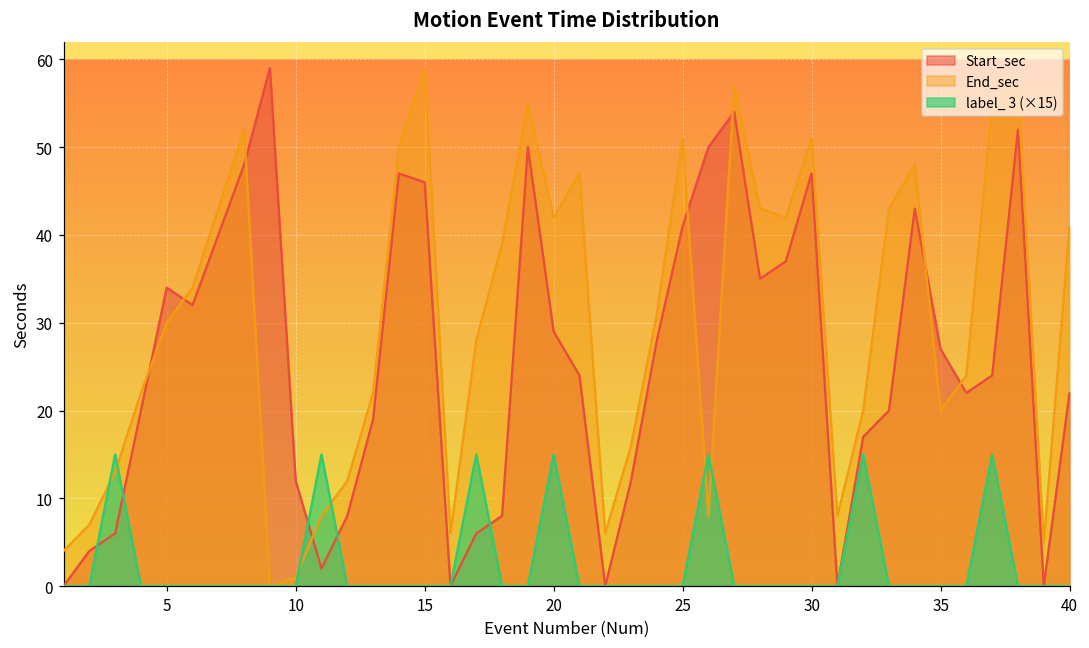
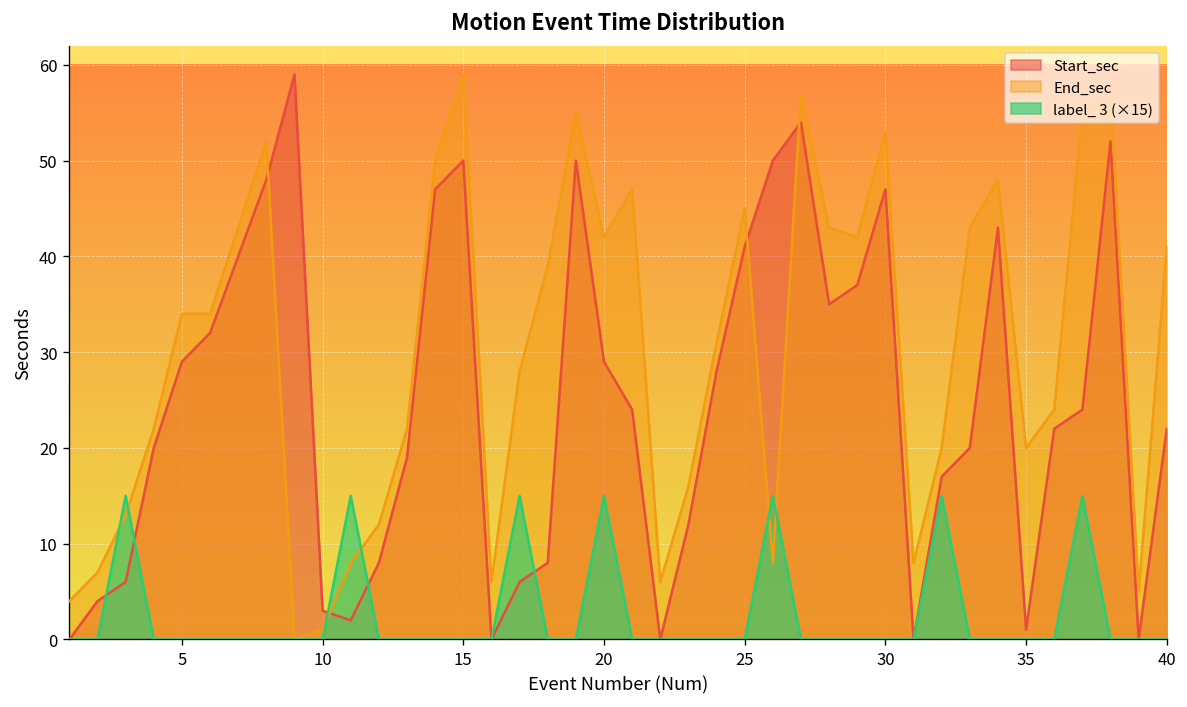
  {
    "Start_sec": {
-     "5": 34,
-     "10": 12,
-     "15": 46,
+     "5": 29,
+     "10": 3,
+     "15": 50,
      "20": 29,
      "25": 41,
      "30": 47,
-     "35": 27,
+     "35": 1,
      "40": 22
    },
    "End_sec": {
-     "5": 30,
+     "5": 34,
      "10": 1,
      "15": 59,
      "20": 42,
-     "25": 51,
-     "30": 51,
+     "25": 45,
+     "30": 53,
      "35": 20,
      "40": 41
    },
    "label_ 3 (×15)": {
      "5": 0,
      "10": 0,
      "15": 0,
      "20": 15,
      "25": 0,
      "30": 0,
      "35": 0,
      "40": 0
    }
  }
